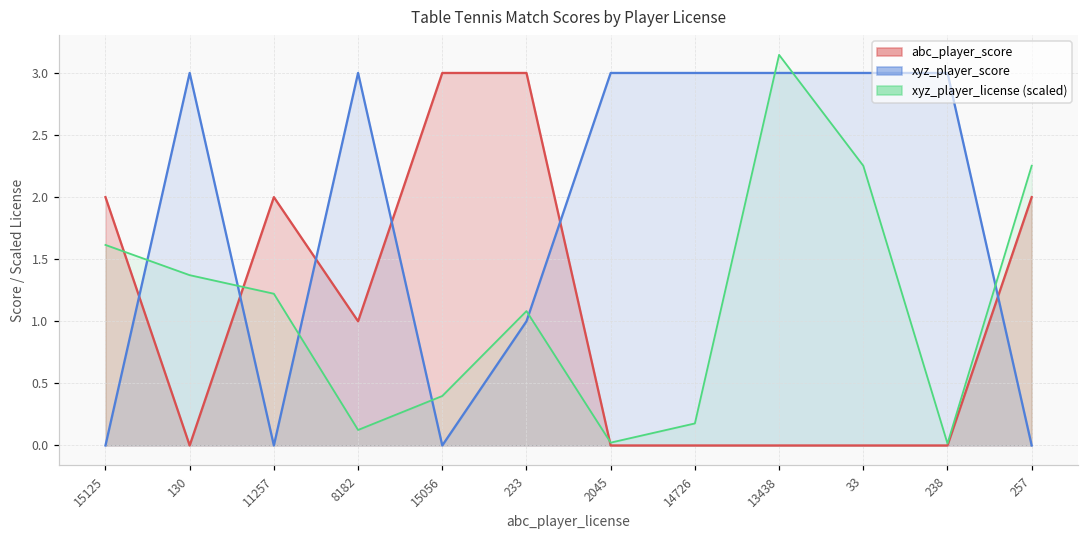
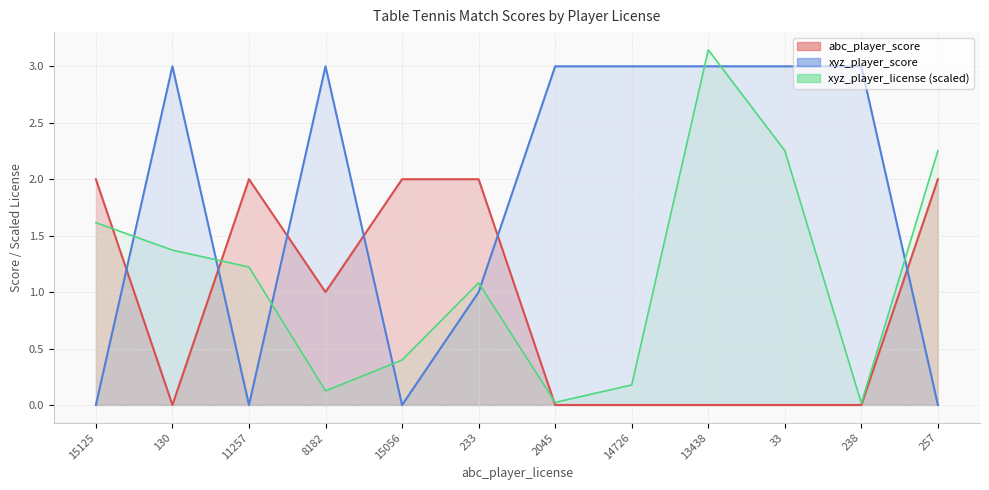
  {
    "abc_player_score": {
      "15125": 2,
      "130": 0,
      "11257": 2,
      "8182": 1,
-     "15056": 3,
-     "233": 3,
+     "15056": 2,
+     "233": 2,
      "2045": 0,
      "14726": 0,
      "13438": 0,
      "33": 0,
      "257": 2
    }
  }
